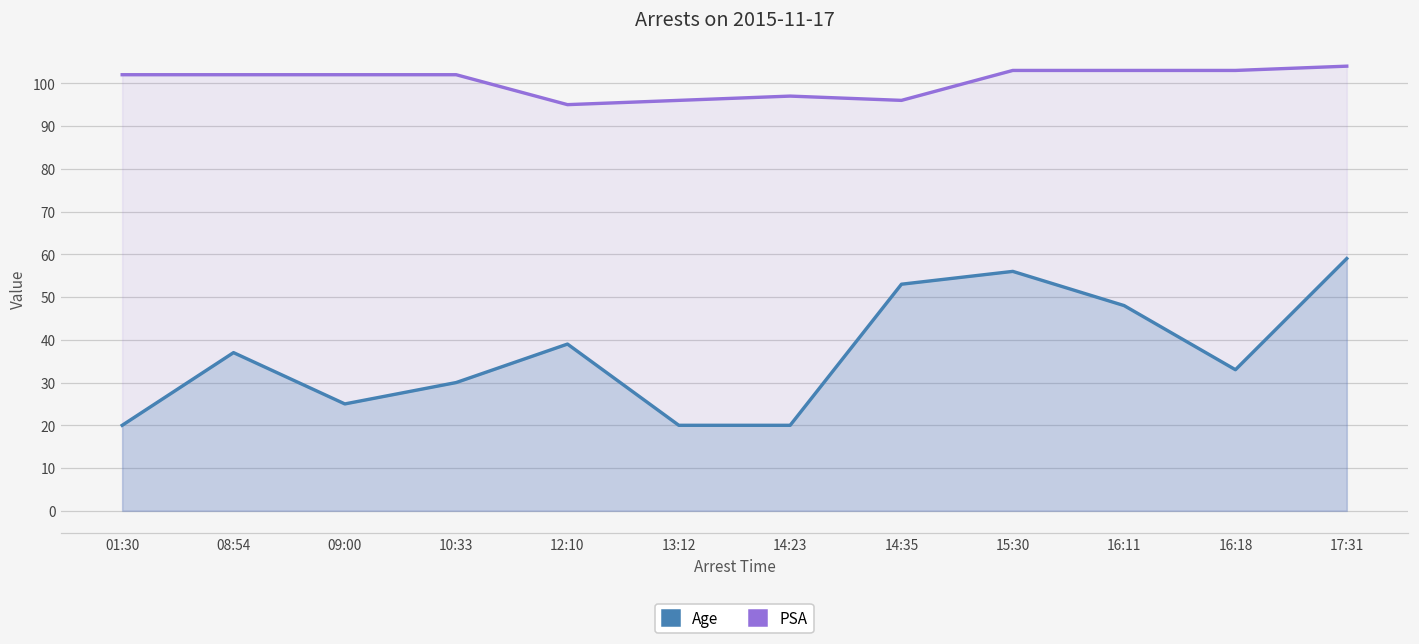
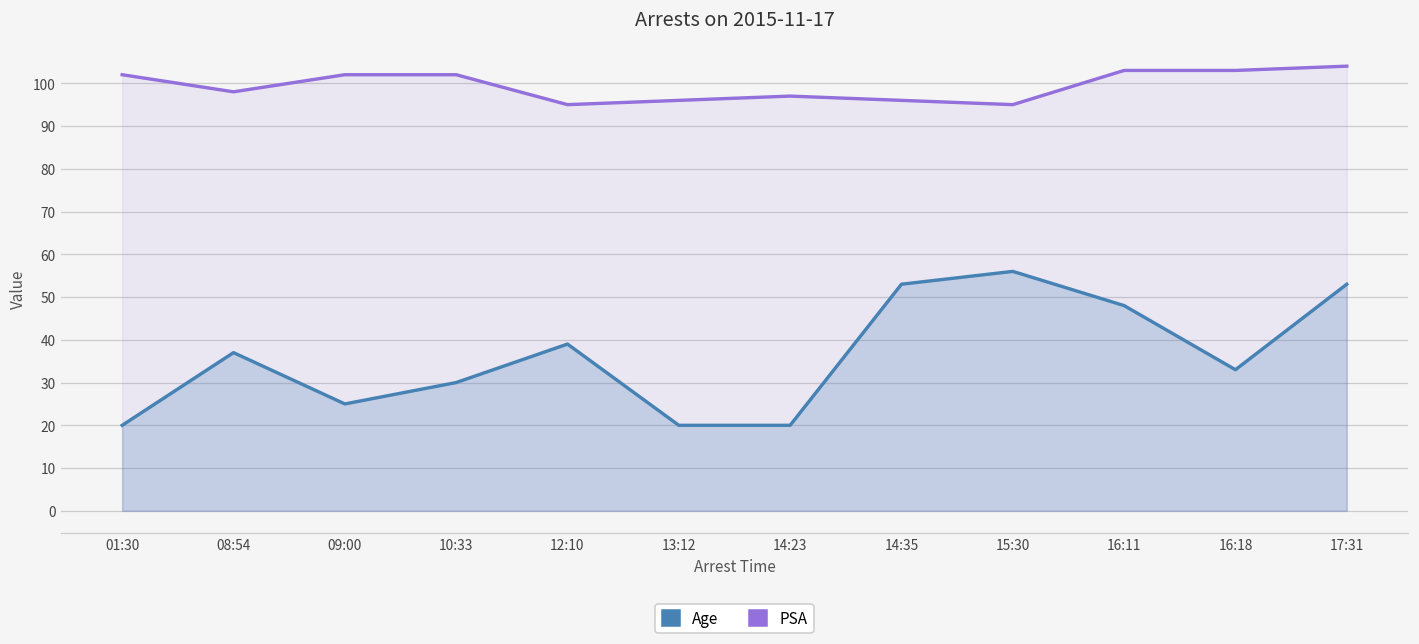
  {
    "Age": {
      "01:30": 20,
      "08:54": 37,
      "09:00": 25,
      "10:33": 30,
      "12:10": 39,
      "13:12": 20,
      "14:23": 20,
      "14:35": 53,
      "15:30": 56,
      "16:11": 48,
      "16:18": 33,
-     "17:31": 59
+     "17:31": 53
    },
    "PSA": {
      "01:30": 102,
-     "08:54": 102,
+     "08:54": 98,
      "09:00": 102,
      "10:33": 102,
      "12:10": 95,
      "13:12": 96,
      "14:23": 97,
      "14:35": 96,
-     "15:30": 103,
+     "15:30": 95,
      "16:11": 103,
      "16:18": 103,
      "17:31": 104
    }
  }
